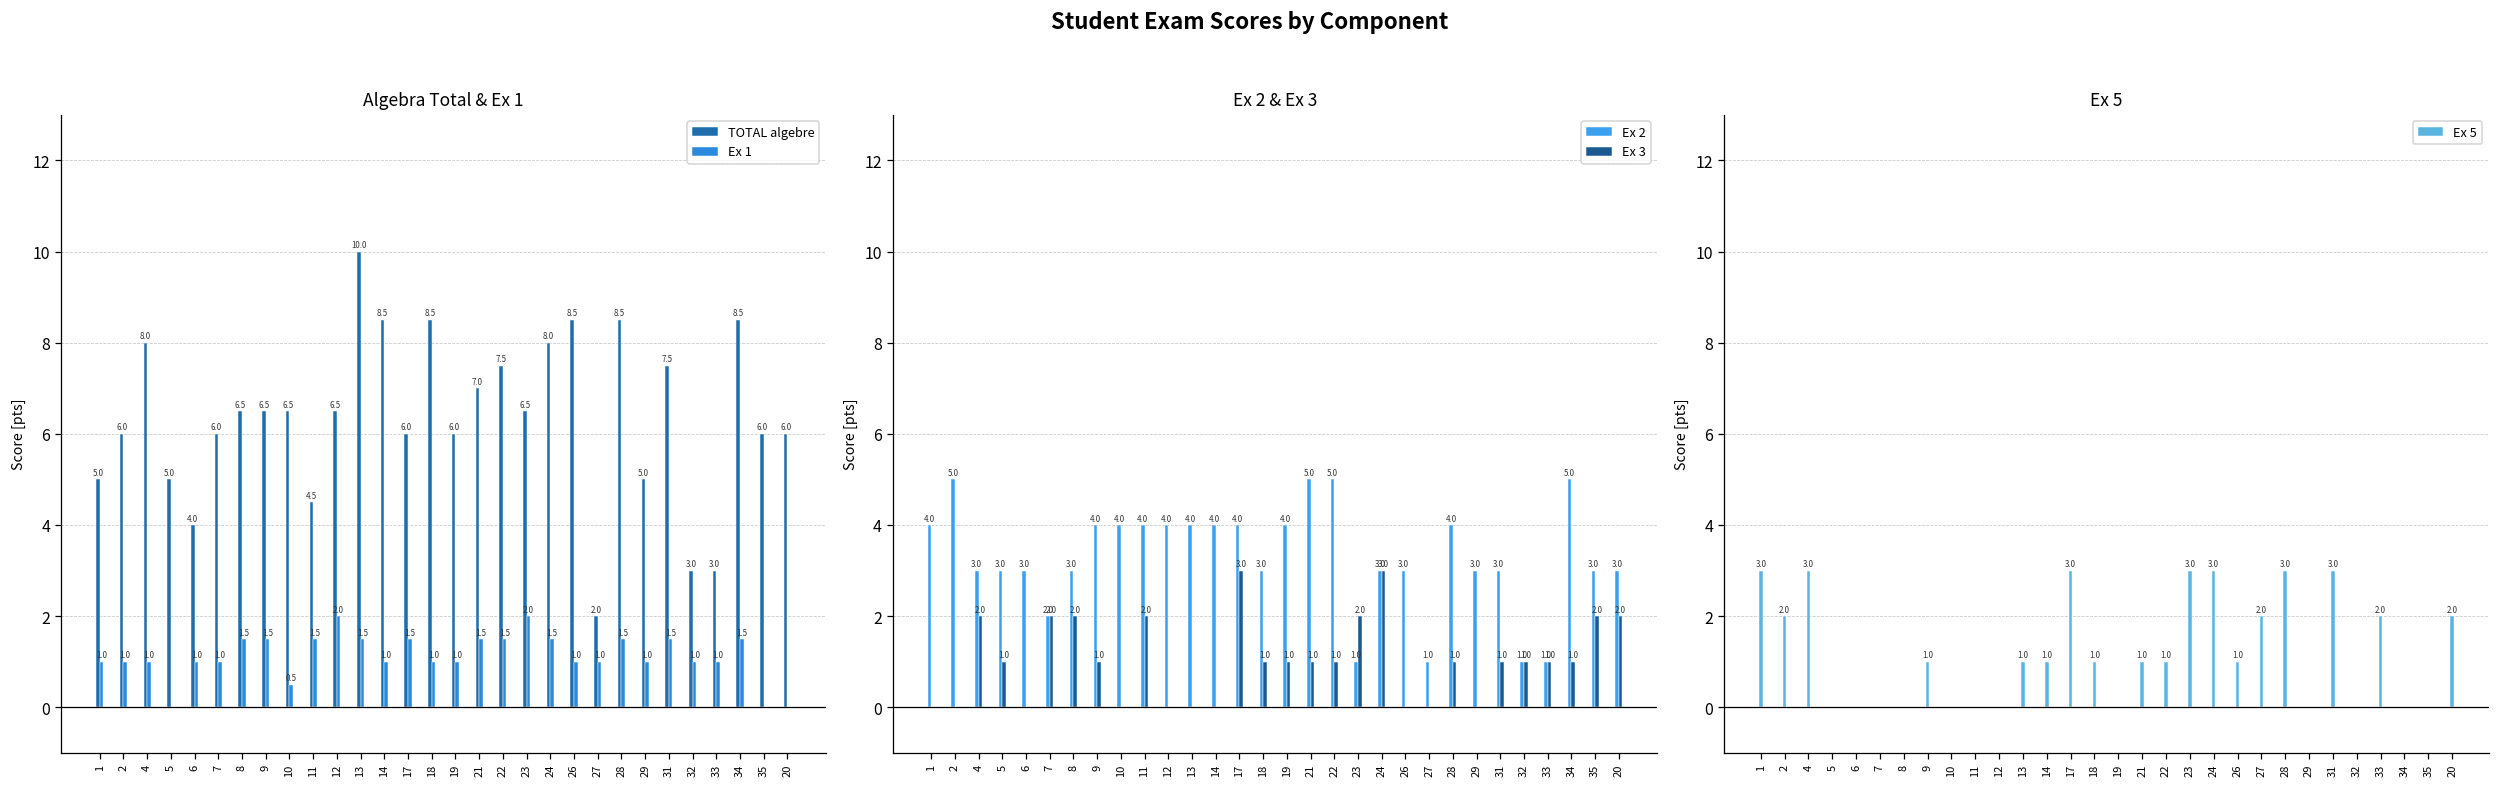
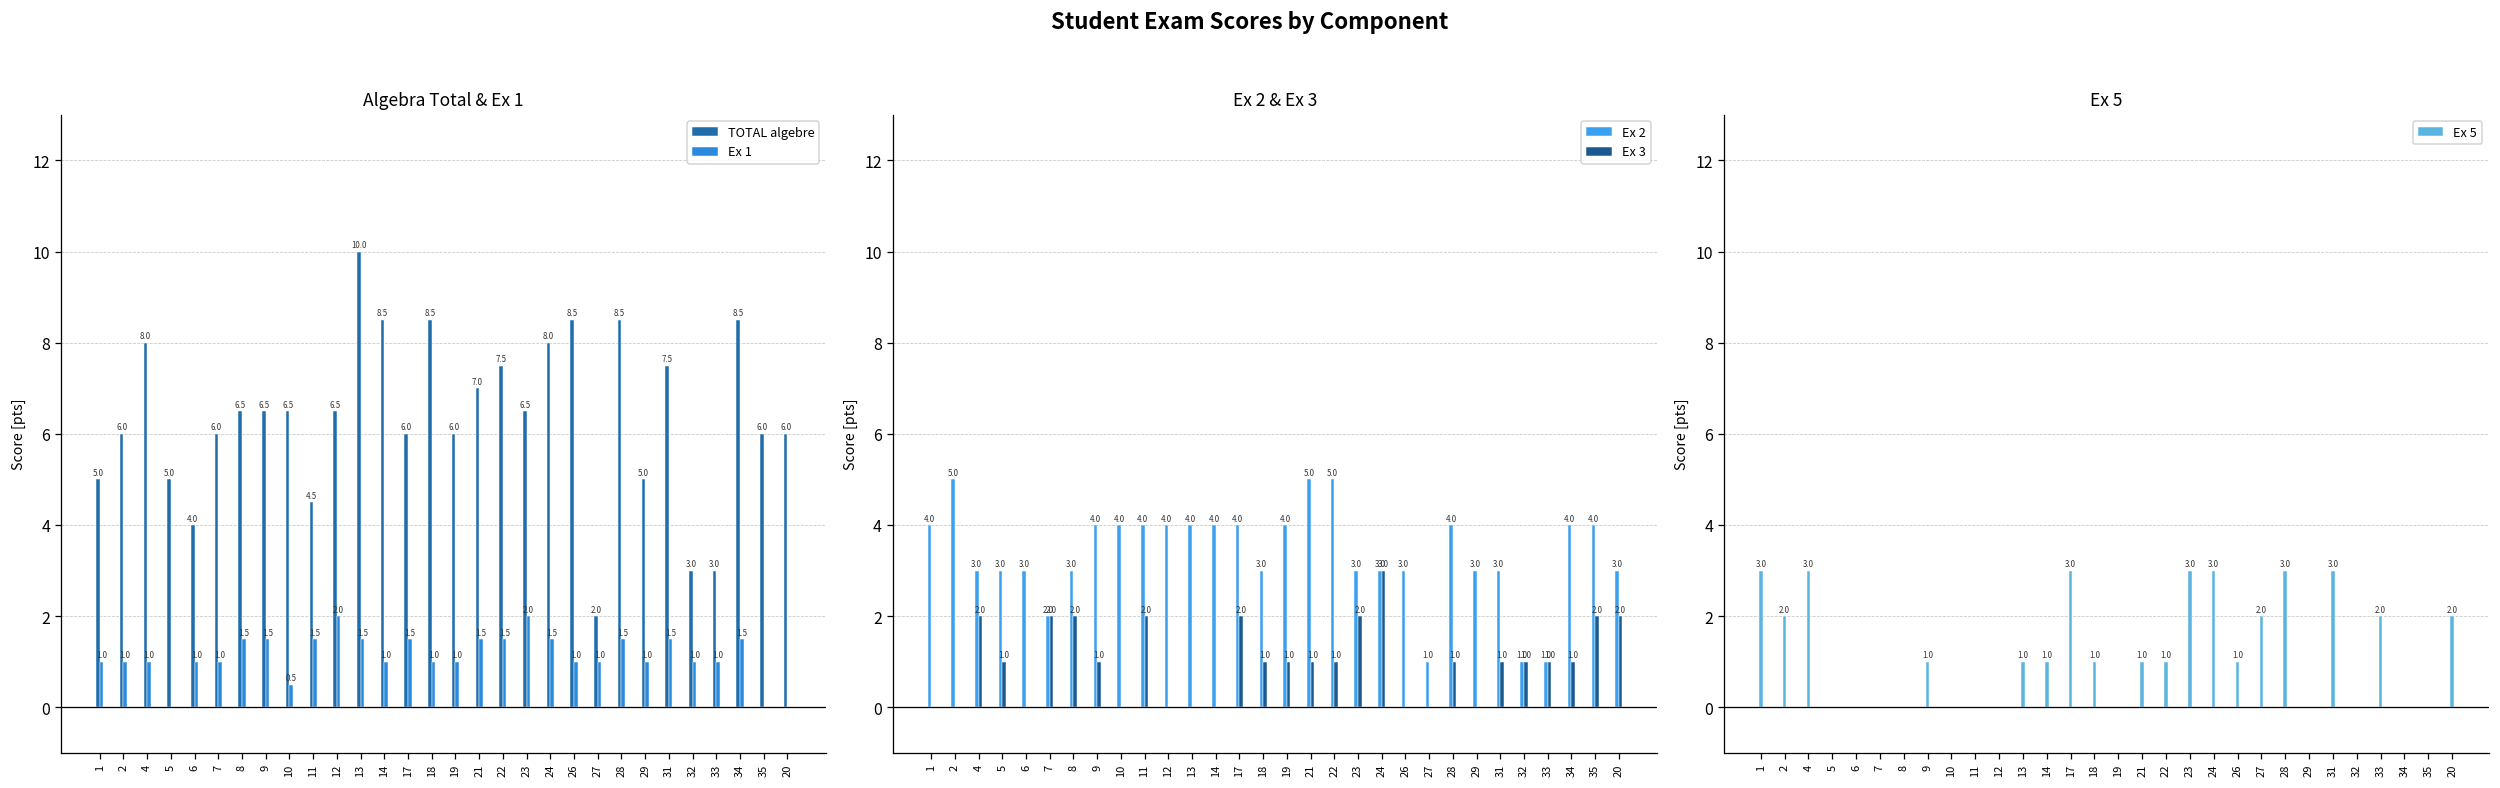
  {
    "Ex 2 & Ex 3": {
      "Ex 2": {
        "1": 4.0,
        "2": 5.0,
        "4": 3.0,
        "5": 3.0,
        "6": 3.0,
        "8": 3.0,
        "9": 4.0,
        "10": 4.0,
        "11": 4.0,
        "12": 4.0,
        "13": 4.0,
        "14": 4.0,
        "17": 4.0,
        "18": 3.0,
        "19": 4.0,
        "21": 5.0,
        "22": 5.0,
-       "23": 1.0,
+       "23": 3.0,
        "26": 3.0,
        "27": 1.0,
        "28": 4.0,
        "29": 3.0,
        "31": 3.0,
-       "34": 5.0,
-       "35": 3.0,
+       "34": 4.0,
+       "35": 4.0,
        "20": 3.0
      },
      "Ex 3": {
        "4": 2.0,
        "5": 1.0,
        "8": 2.0,
        "9": 1.0,
        "11": 2.0,
-       "17": 3.0,
+       "17": 2.0,
        "18": 1.0,
        "19": 1.0,
        "21": 1.0,
        "22": 1.0,
        "23": 2.0,
        "28": 1.0,
        "31": 1.0,
        "34": 1.0,
        "35": 2.0,
        "20": 2.0
      }
    },
    "Ex 5": {
      "1": 3.0,
      "2": 2.0,
      "4": 3.0,
      "9": 1.0,
      "13": 1.0,
      "14": 1.0,
      "17": 3.0,
      "18": 1.0,
      "21": 1.0,
      "22": 1.0,
      "23": 3.0,
      "24": 3.0,
      "26": 1.0,
      "27": 2.0,
      "28": 3.0,
      "31": 3.0,
      "33": 2.0,
      "20": 2.0
    }
  }
